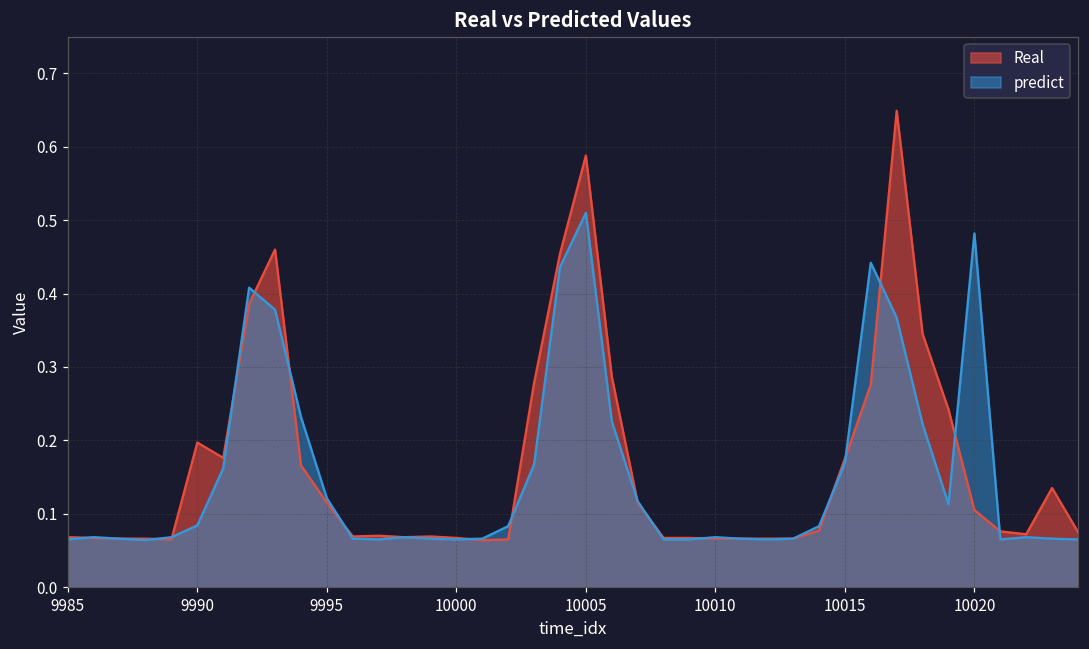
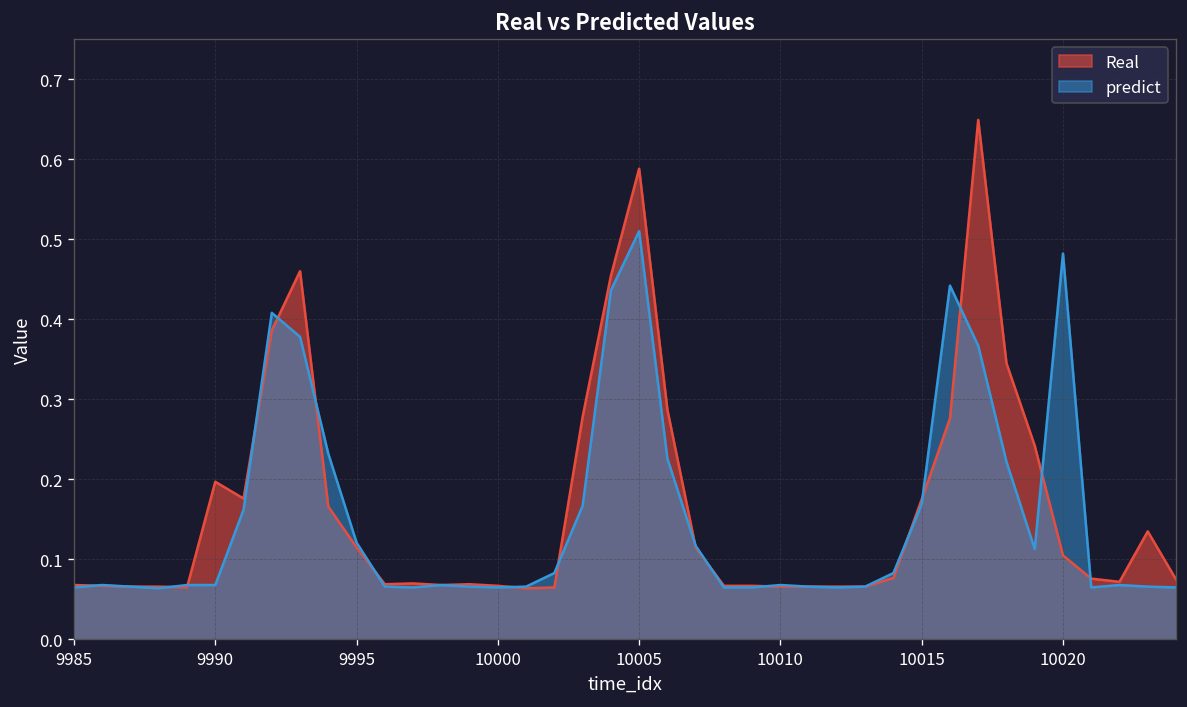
  {
    "Real": {
      "9990": 0.20,
      "9995": 0.12,
      "10005": 0.59,
      "10015": 0.18,
      "10020": 0.11
    },
    "predict": {
-     "9990": 0.08,
+     "9990": 0.07,
      "9995": 0.12,
      "10005": 0.51,
      "10015": 0.17,
      "10020": 0.48
    }
  }
